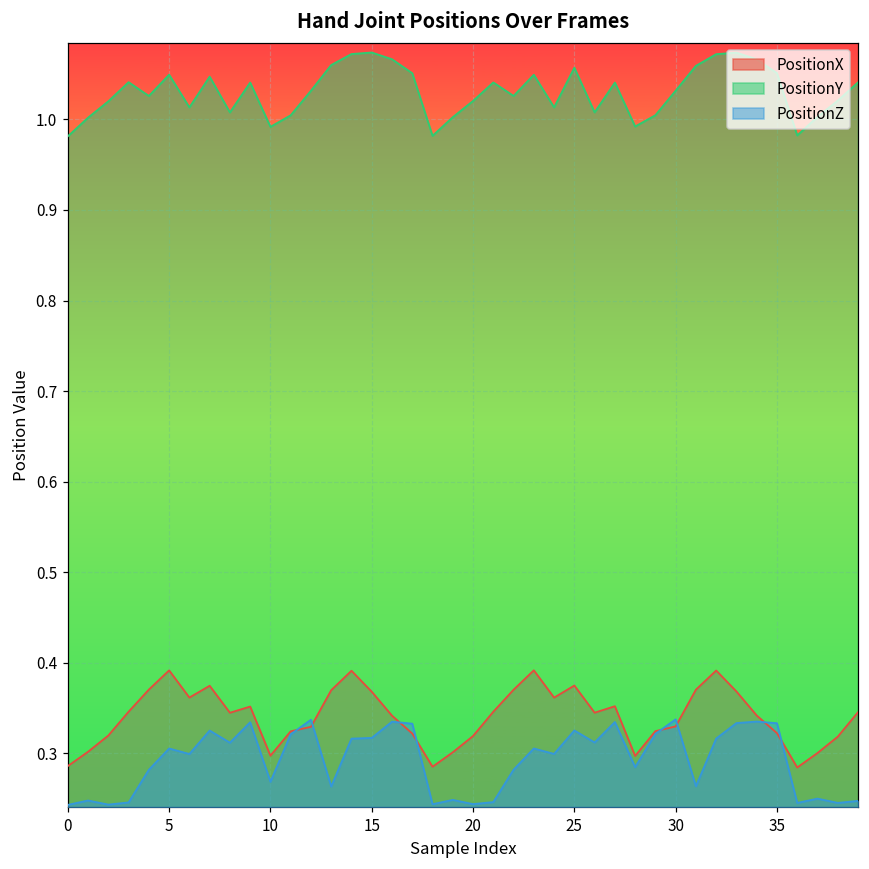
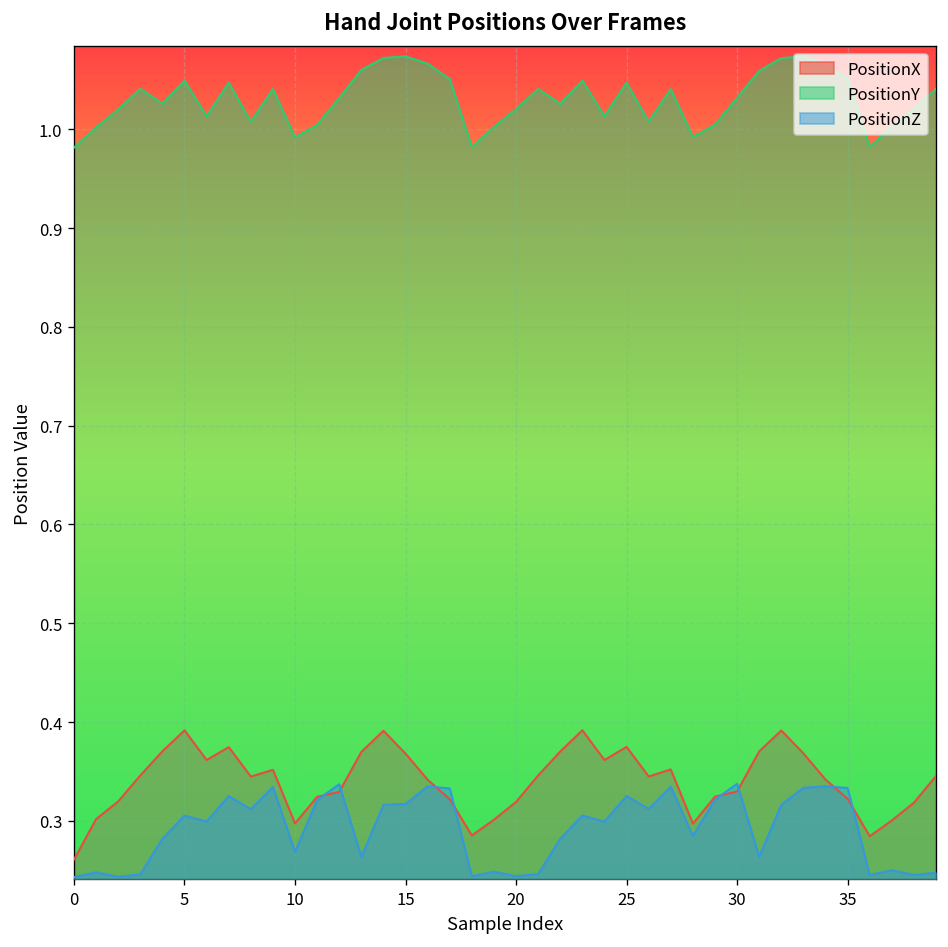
  {
    "PositionX": {
-     "0": 0.29,
+     "0": 0.26,
      "5": 0.39,
      "10": 0.30,
      "15": 0.37,
      "20": 0.32,
      "25": 0.37,
      "30": 0.33,
      "35": 0.32
    },
    "PositionY": {
      "0": 0.98,
      "5": 1.05,
      "10": 0.99,
      "15": 1.07,
      "20": 1.02,
-     "25": 1.06,
+     "25": 1.05,
      "30": 1.03
    },
    "PositionZ": {
      "0": 0.24,
      "5": 0.31,
      "10": 0.27,
      "15": 0.32,
      "20": 0.24,
      "25": 0.33,
      "30": 0.34,
      "35": 0.33
    }
  }
